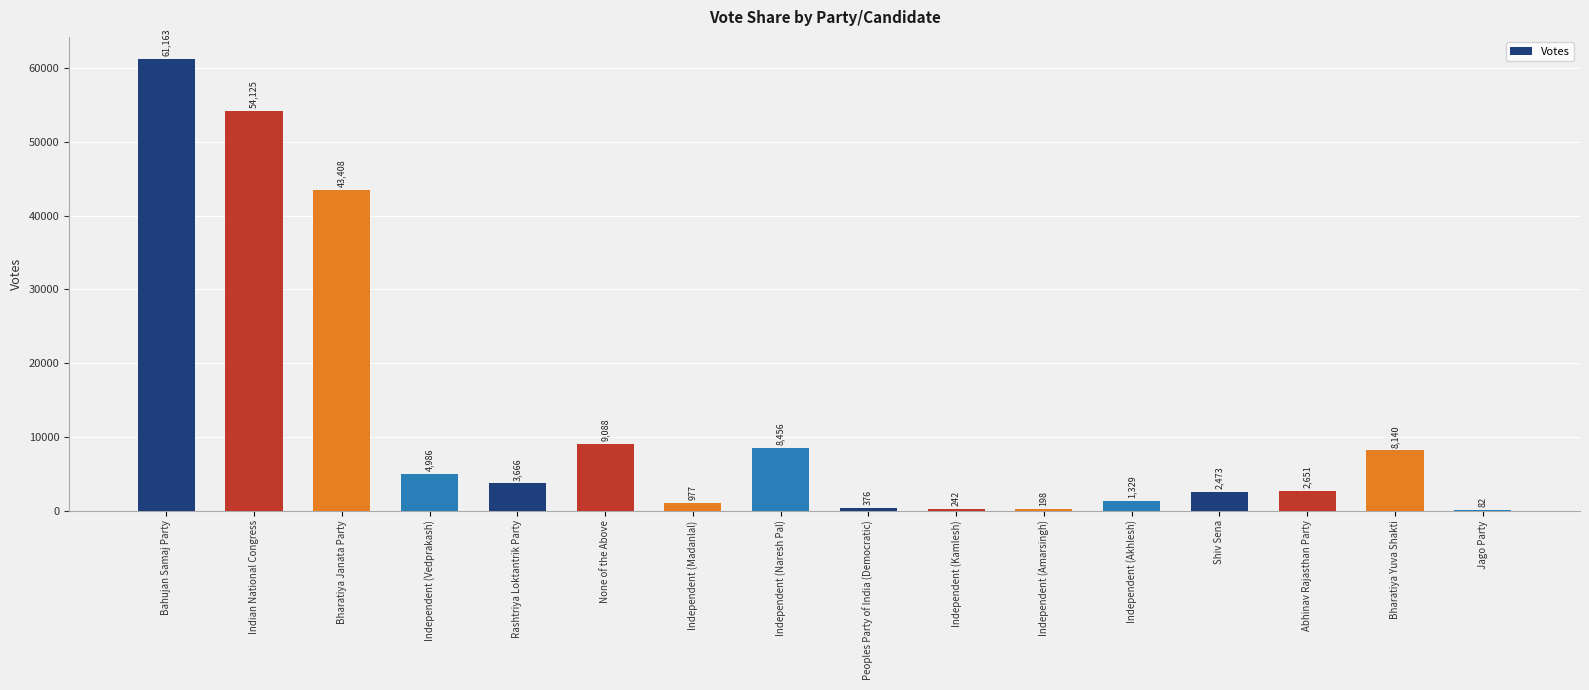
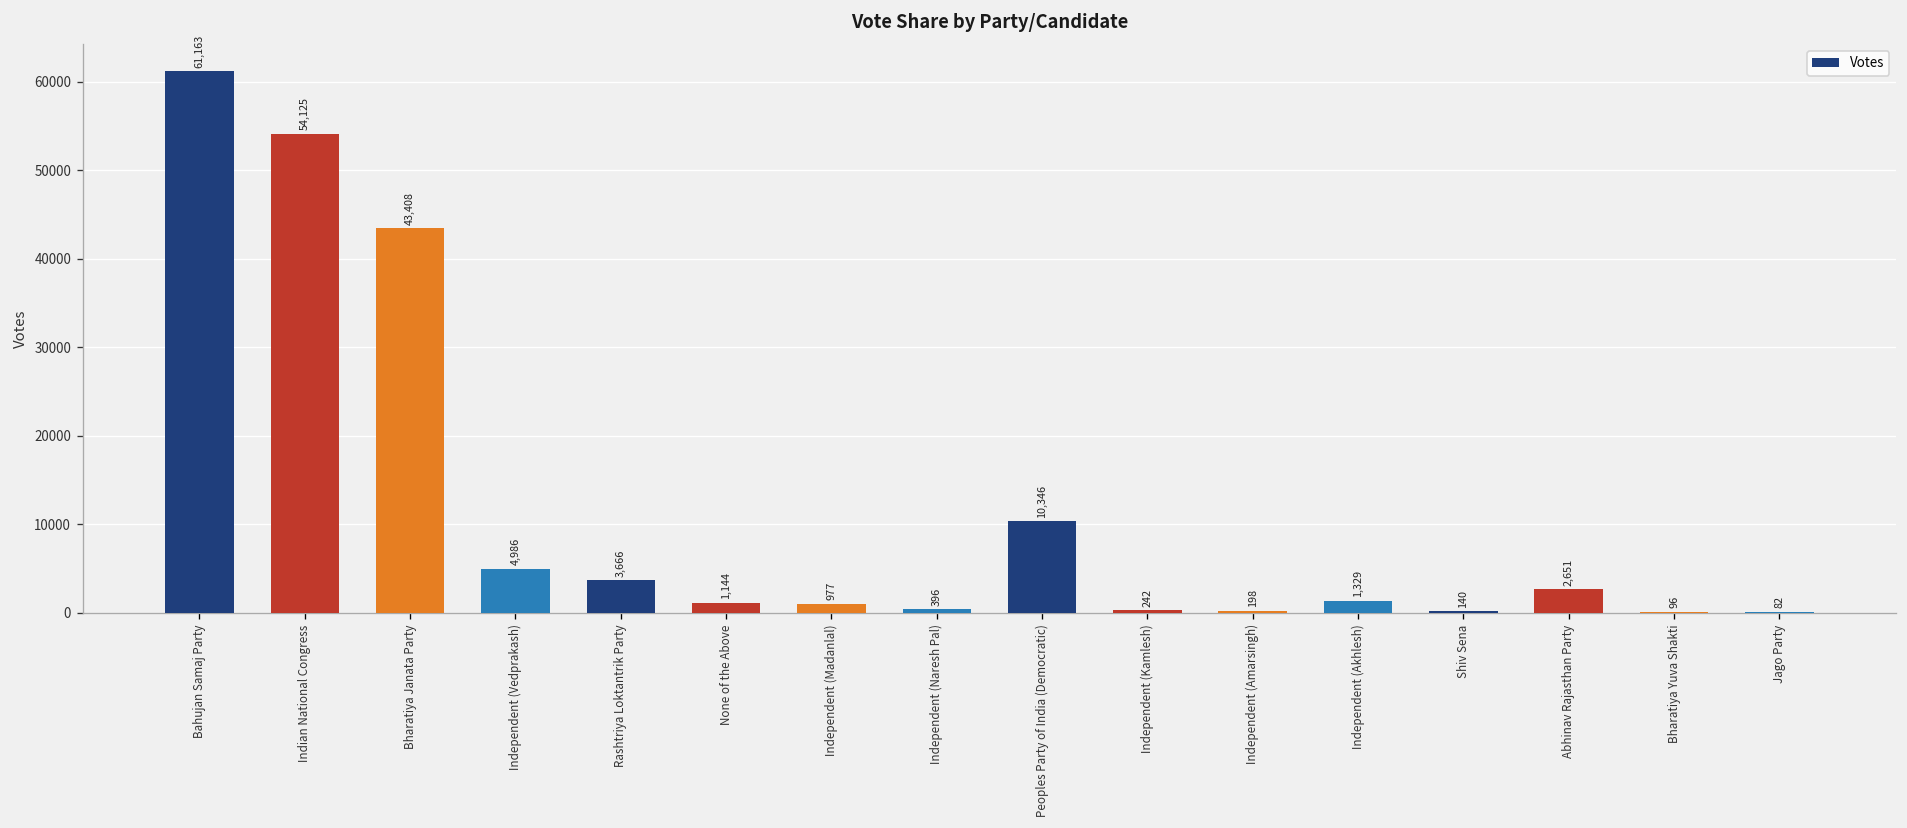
  {
    "Bahujan Samaj Party": "61,163",
    "Indian National Congress": "54,125",
    "Bharatiya Janata Party": "43,408",
    "Independent (Vedprakash)": "4,986",
    "Rashtriya Loktantrik Party": "3,666",
-   "None of the Above": "9,088",
+   "None of the Above": "1,144",
    "Independent (Madanlal)": "977",
-   "Independent (Naresh Pal)": "8,456",
-   "Peoples Party of India (Democratic)": "376",
+   "Independent (Naresh Pal)": "396",
+   "Peoples Party of India (Democratic)": "10,346",
    "Independent (Kamlesh)": "242",
    "Independent (Amarsingh)": "198",
    "Independent (Akhlesh)": "1,329",
-   "Shiv Sena": "2,473",
+   "Shiv Sena": "140",
    "Abhinav Rajasthan Party": "2,651",
-   "Bharatiya Yuva Shakti": "8,140",
+   "Bharatiya Yuva Shakti": "96",
    "Jago Party": "82"
  }
